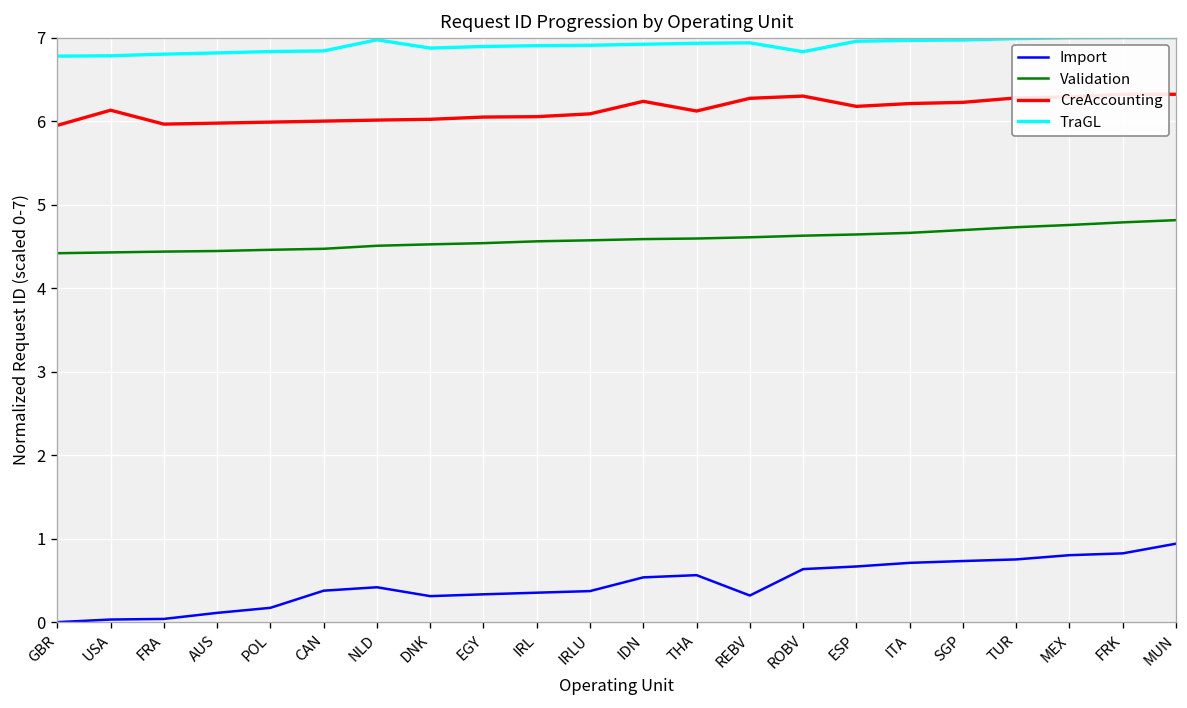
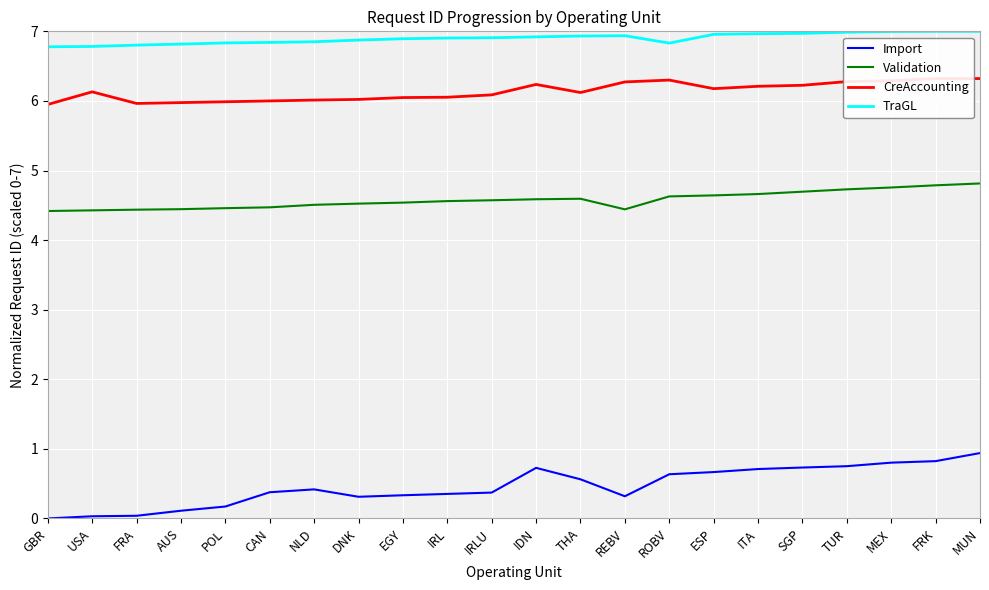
  {
    "Import": {
      "GBR": 0.0,
      "USA": 0.0,
      "FRA": 0.0,
      "AUS": 0.1,
      "POL": 0.2,
      "CAN": 0.4,
      "NLD": 0.4,
      "DNK": 0.3,
      "EGY": 0.3,
      "IRL": 0.4,
      "IRLU": 0.4,
-     "IDN": 0.5,
+     "IDN": 0.7,
      "THA": 0.6,
      "REBV": 0.3,
      "ROBV": 0.6,
      "ESP": 0.7,
      "ITA": 0.7,
      "SGP": 0.7,
      "TUR": 0.8,
      "MEX": 0.8,
      "FRK": 0.8,
      "MUN": 0.9
    },
    "Validation": {
      "GBR": 4.4,
      "USA": 4.4,
      "FRA": 4.4,
      "AUS": 4.4,
      "POL": 4.5,
      "CAN": 4.5,
      "NLD": 4.5,
      "DNK": 4.5,
      "EGY": 4.5,
      "IRL": 4.6,
      "IRLU": 4.6,
      "IDN": 4.6,
      "THA": 4.6,
-     "REBV": 4.6,
+     "REBV": 4.4,
      "ROBV": 4.6,
      "ESP": 4.6,
      "ITA": 4.7,
      "SGP": 4.7,
      "TUR": 4.7,
      "MEX": 4.8,
      "FRK": 4.8,
      "MUN": 4.8
    },
    "CreAccounting": {
      "GBR": 5.9,
      "USA": 6.1,
      "FRA": 6.0,
      "AUS": 6.0,
      "POL": 6.0,
      "CAN": 6.0,
      "NLD": 6.0,
      "DNK": 6.0,
      "EGY": 6.0,
      "IRL": 6.1,
      "IRLU": 6.1,
      "IDN": 6.2,
      "THA": 6.1,
      "REBV": 6.3,
      "ROBV": 6.3,
      "ESP": 6.2,
      "ITA": 6.2,
      "SGP": 6.2,
      "MUN": 6.3
    },
    "TraGL": {
      "GBR": 6.8,
      "USA": 6.8,
      "FRA": 6.8,
      "AUS": 6.8,
      "POL": 6.8,
      "CAN": 6.8,
-     "NLD": 7.0,
+     "NLD": 6.9,
      "DNK": 6.9,
      "EGY": 6.9,
      "IRL": 6.9,
      "IRLU": 6.9,
      "IDN": 6.9,
      "THA": 6.9,
      "REBV": 6.9,
      "ROBV": 6.8,
      "ESP": 7.0,
      "ITA": 7.0,
      "SGP": 7.0,
      "TUR": 7.0,
      "MEX": 7.0,
      "FRK": 7.0,
      "MUN": 7.0
    }
  }
